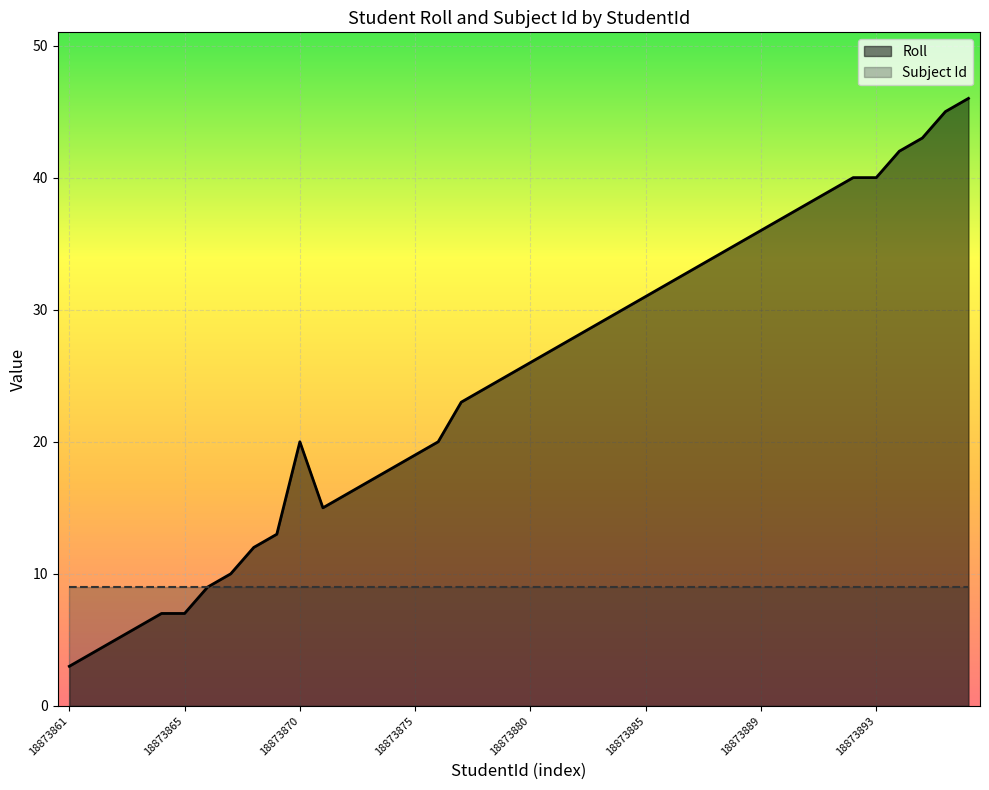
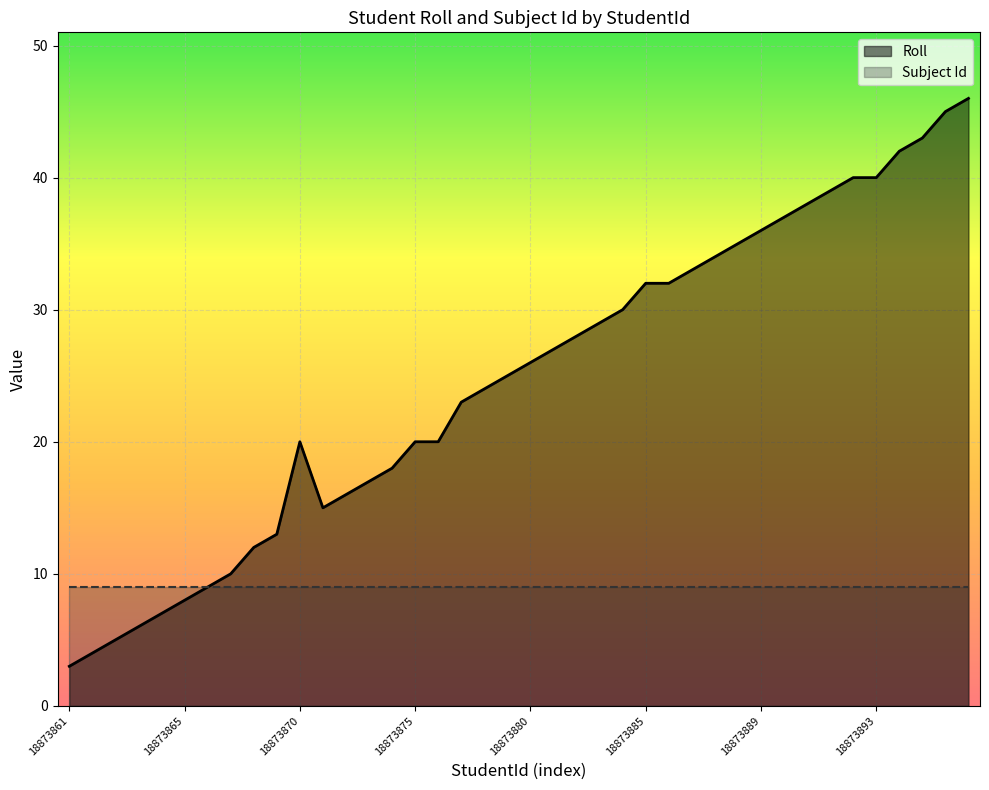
  {
    "Roll": {
      "18873861": 3,
-     "18873865": 7,
+     "18873865": 8,
      "18873870": 20,
-     "18873875": 19,
+     "18873875": 20,
      "18873880": 26,
-     "18873885": 31,
+     "18873885": 32,
      "18873889": 36,
      "18873893": 40
    },
    "Subject Id": {
      "18873861": 9,
      "18873865": 9,
      "18873870": 9,
      "18873875": 9,
      "18873880": 9,
      "18873885": 9,
      "18873889": 9,
      "18873893": 9
    }
  }
